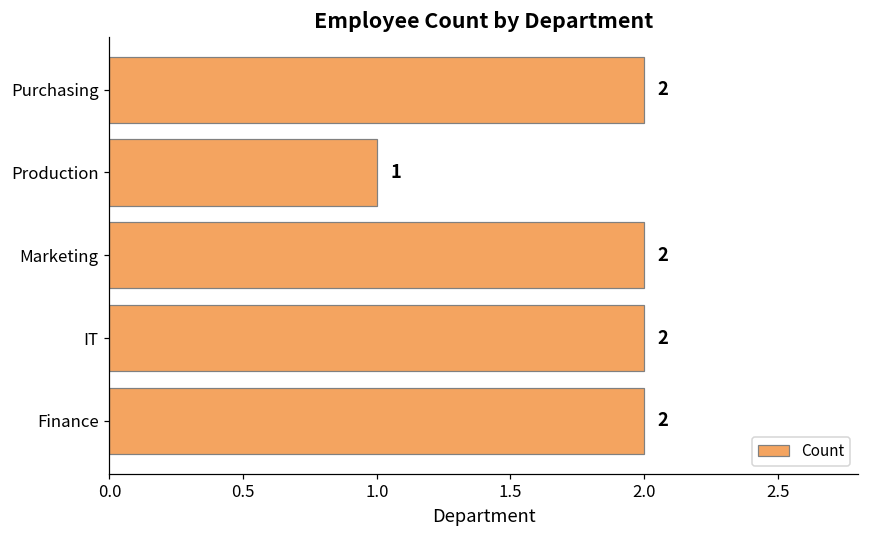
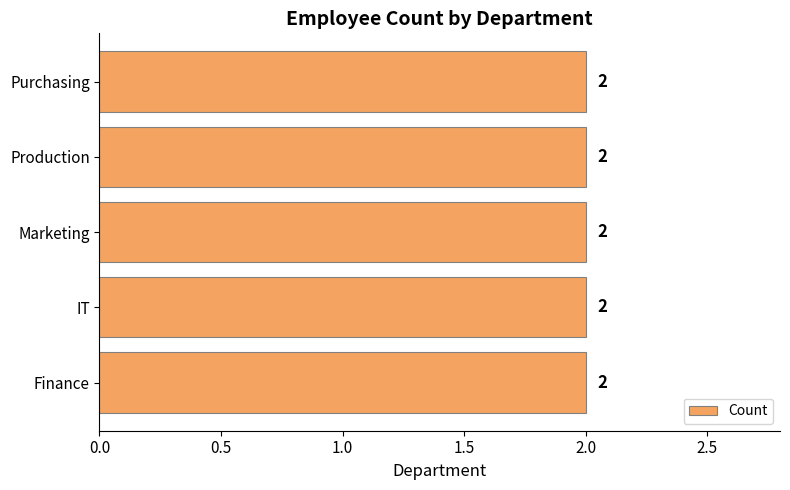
  {
    "Purchasing": 2,
-   "Production": 1,
+   "Production": 2,
    "Marketing": 2,
    "IT": 2,
    "Finance": 2
  }
